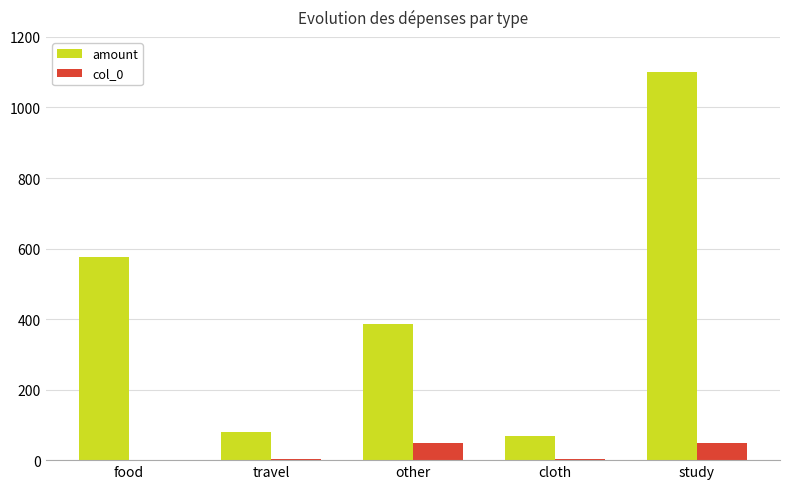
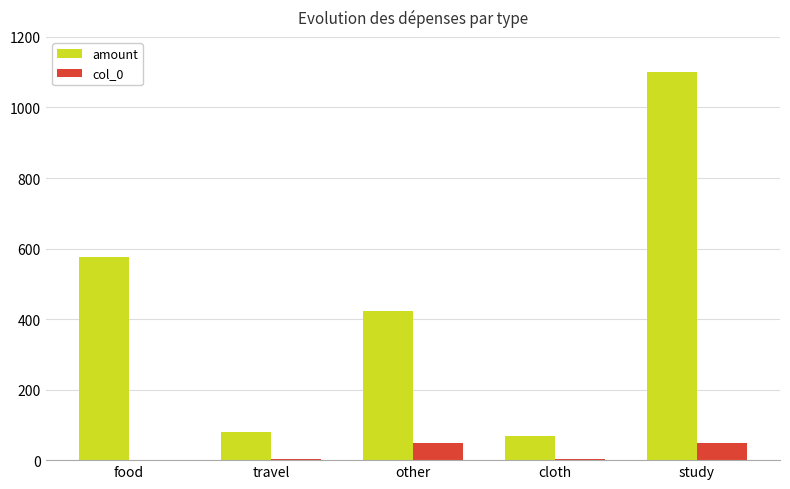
  {
    "amount": {
      "food": 580,
      "travel": 80,
-     "other": 390,
+     "other": 420,
      "cloth": 70,
      "study": 1100
    },
    "col_0": {
      "other": 50,
      "study": 50
    }
  }
